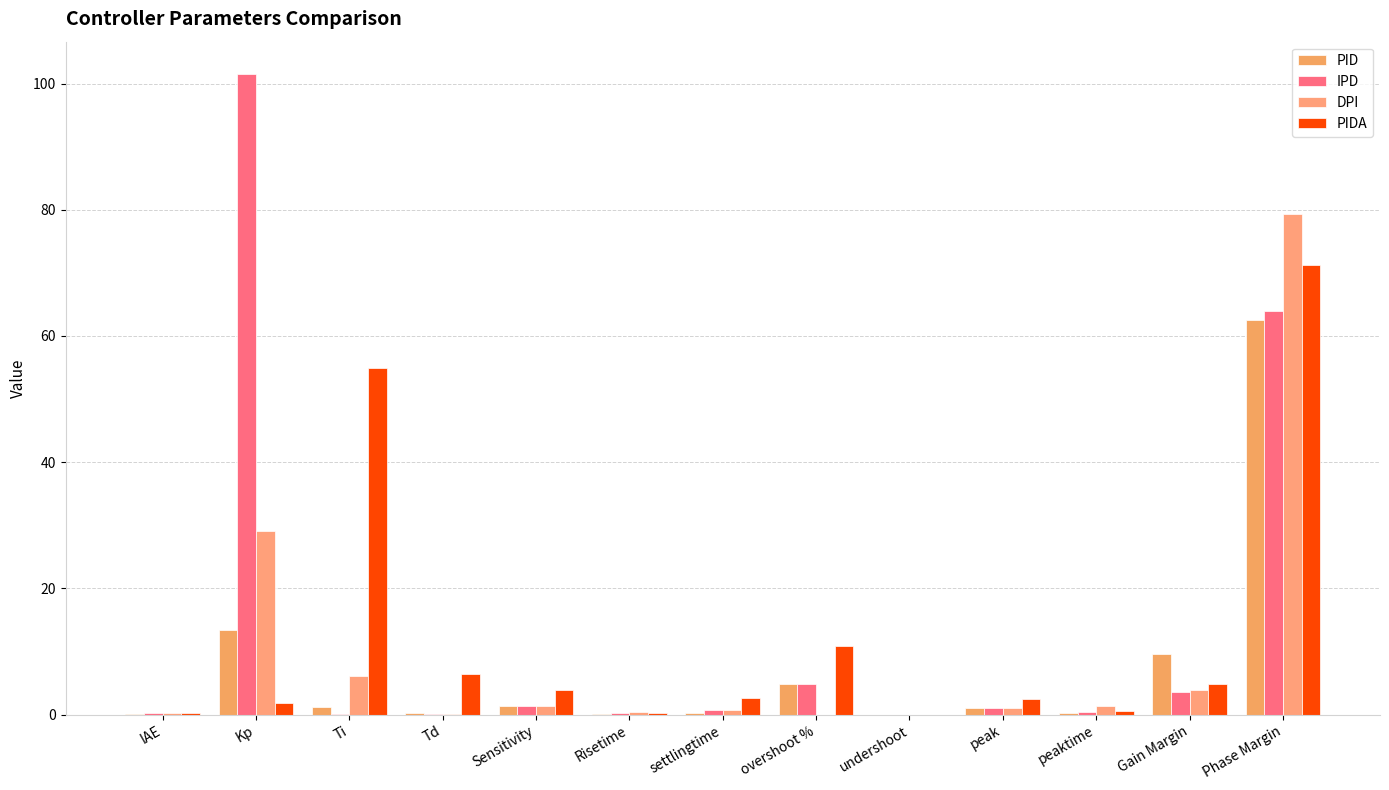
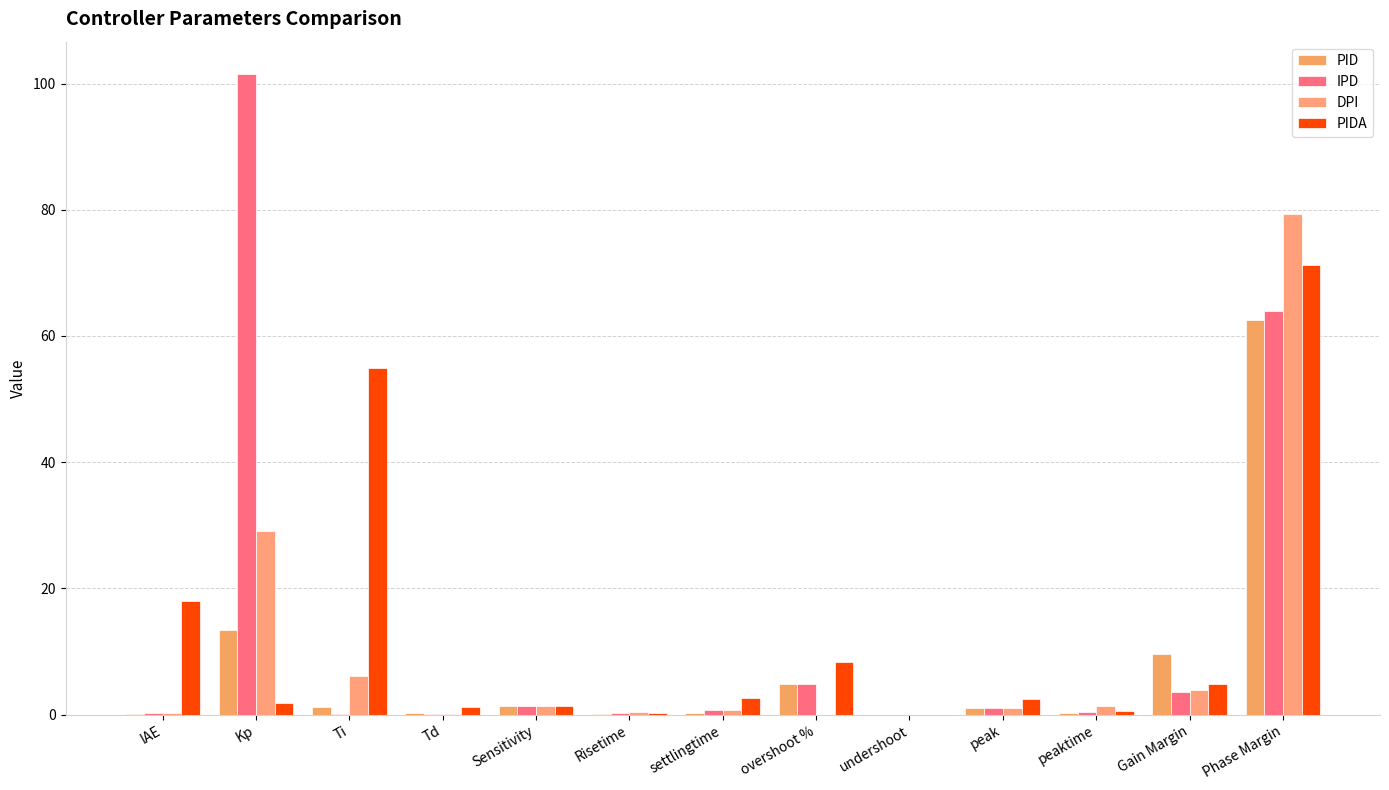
  {
    "PIDA": {
-     "IAE": 0,
+     "IAE": 18,
      "Kp": 2,
      "Ti": 55,
-     "Td": 6,
-     "Sensitivity": 4,
+     "Td": 1,
+     "Sensitivity": 1,
      "settlingtime": 3,
-     "overshoot %": 11,
+     "overshoot %": 8,
      "undershoot": 0,
      "peak": 2,
      "peaktime": 1,
      "Gain Margin": 5,
      "Phase Margin": 71
    }
  }
